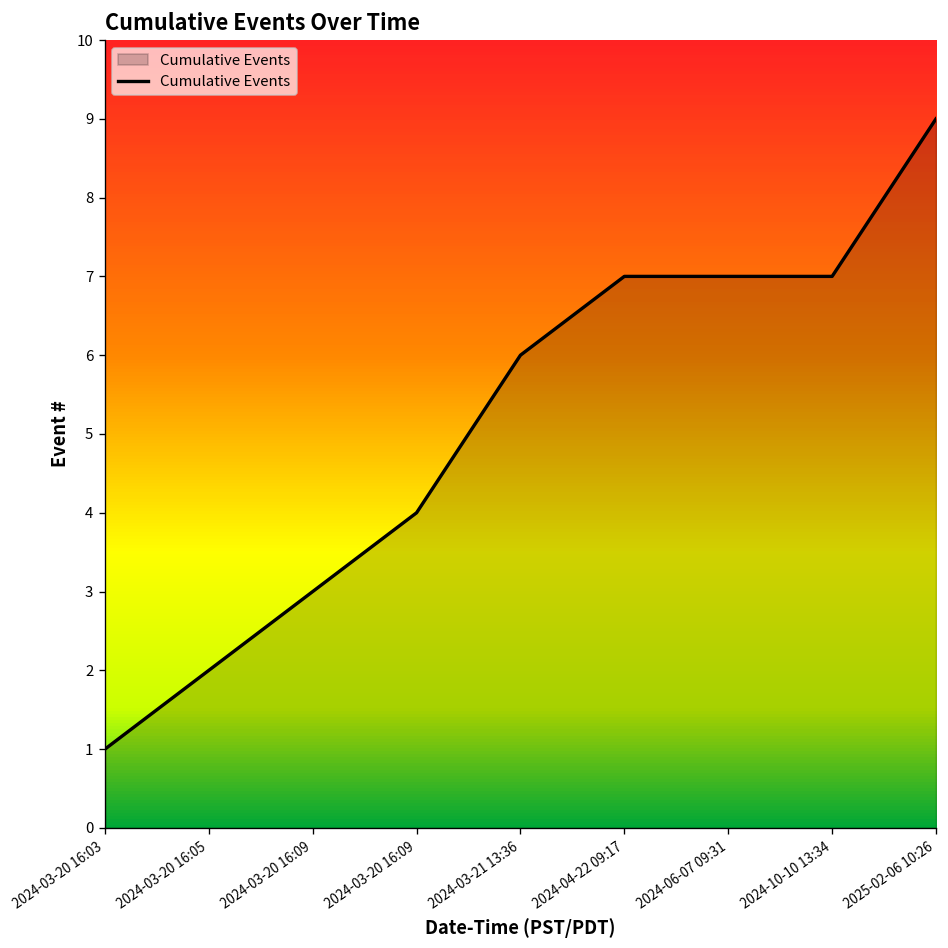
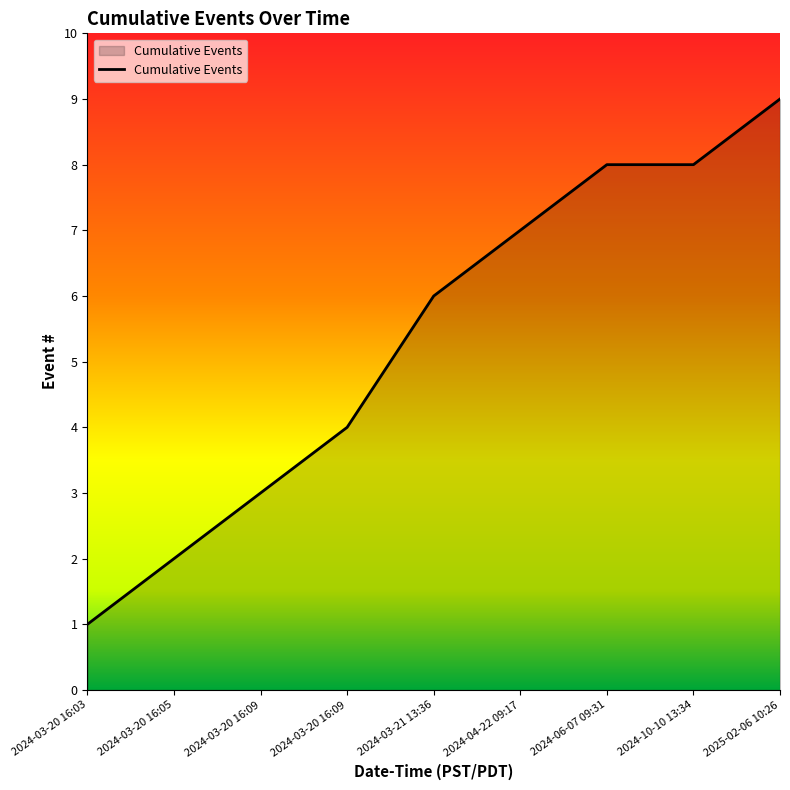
  {
    "2024-03-20 16:03": 1,
    "2024-03-20 16:05": 2,
    "2024-03-21 13:36": 6,
    "2024-04-22 09:17": 7,
-   "2024-06-07 09:31": 7,
-   "2024-10-10 13:34": 7,
+   "2024-06-07 09:31": 8,
+   "2024-10-10 13:34": 8,
    "2025-02-06 10:26": 9
  }
